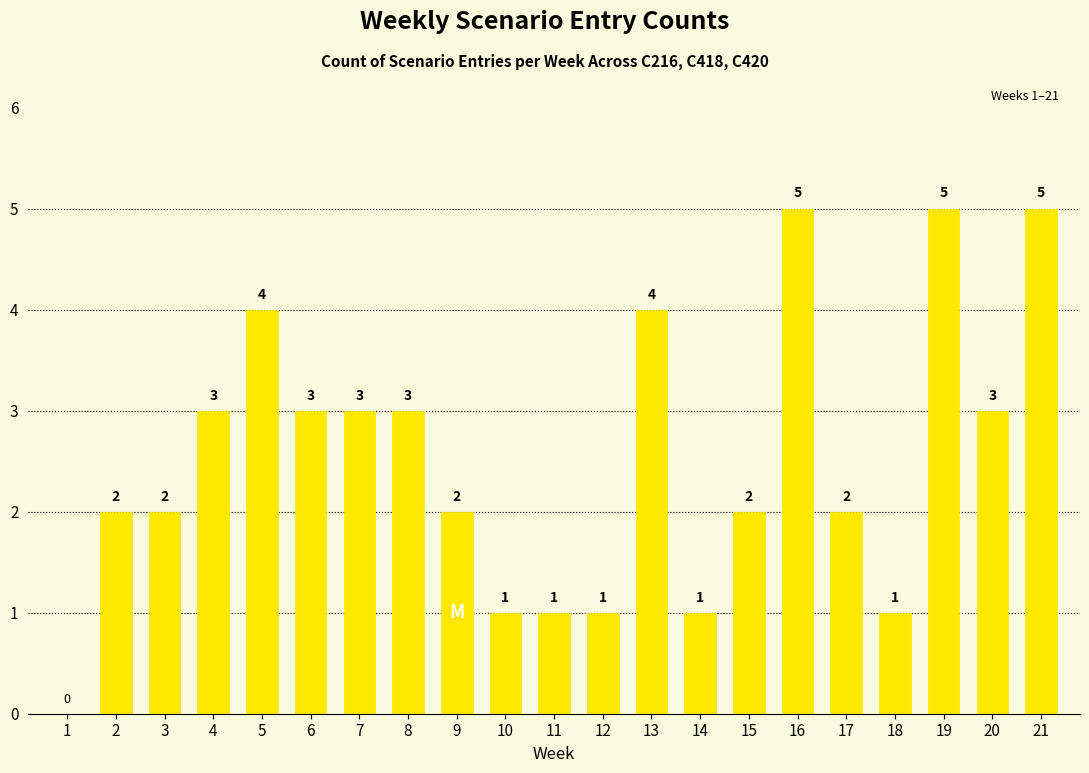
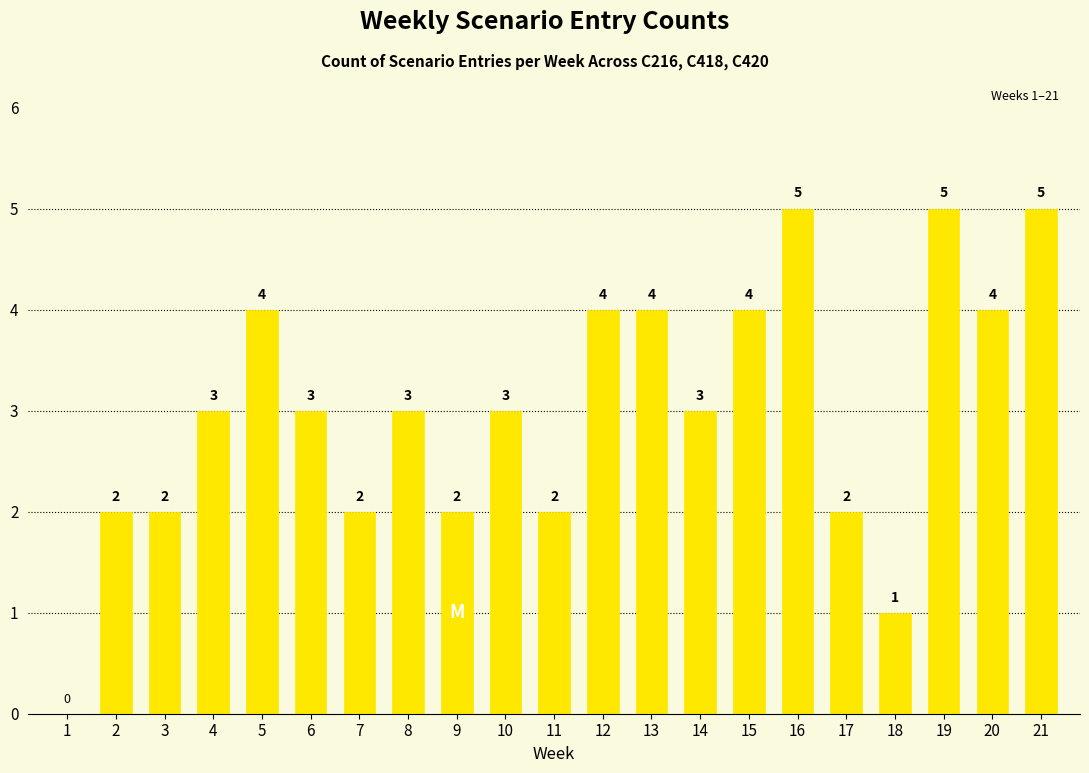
  {
    "1": 0,
    "2": 2,
    "3": 2,
    "4": 3,
    "5": 4,
    "6": 3,
-   "7": 3,
+   "7": 2,
    "8": 3,
    "9": 2,
-   "10": 1,
-   "11": 1,
-   "12": 1,
+   "10": 3,
+   "11": 2,
+   "12": 4,
    "13": 4,
-   "14": 1,
-   "15": 2,
+   "14": 3,
+   "15": 4,
    "16": 5,
    "17": 2,
    "18": 1,
    "19": 5,
-   "20": 3,
+   "20": 4,
    "21": 5
  }
